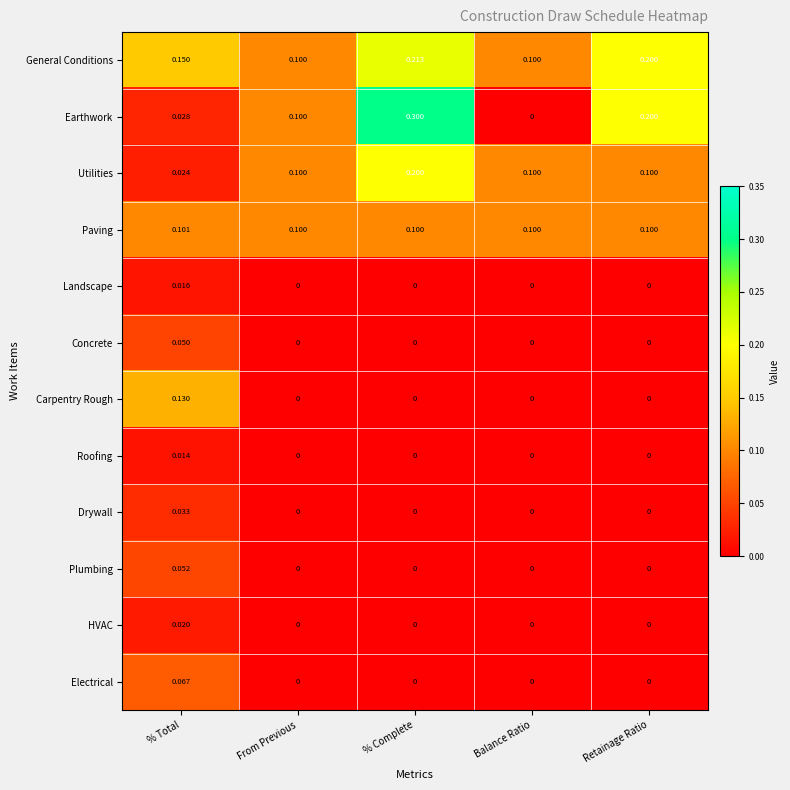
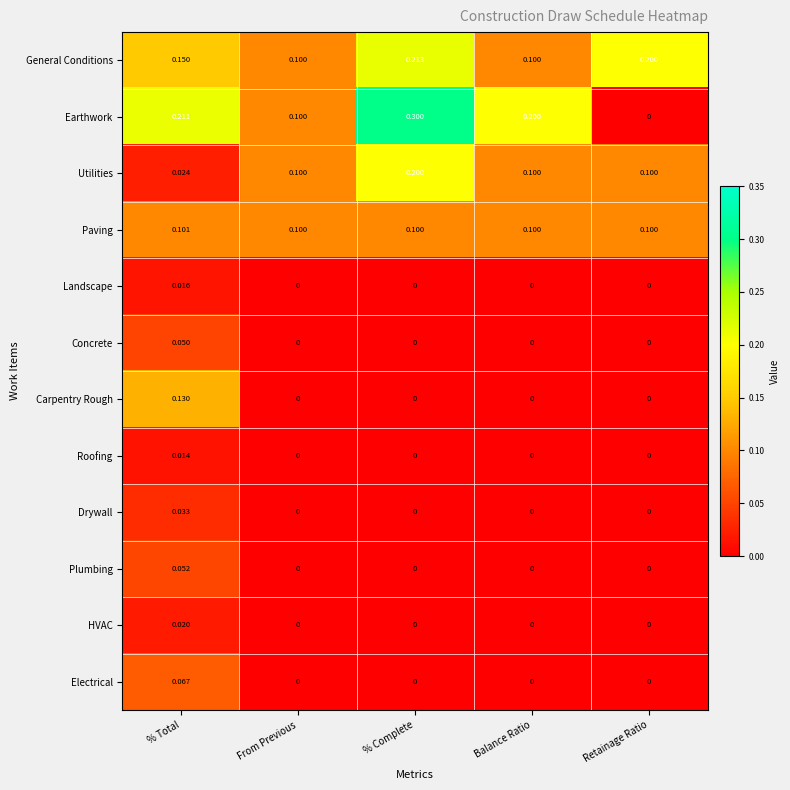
  {
    "General Conditions": {
      "% Total": 0.150,
      "From Previous": 0.100,
      "% Complete": 0.213,
      "Balance Ratio": 0.100,
      "Retainage Ratio": 0.200
    },
    "Earthwork": {
-     "% Total": 0.028,
+     "% Total": 0.211,
      "From Previous": 0.100,
      "% Complete": 0.300,
-     "Balance Ratio": 0,
-     "Retainage Ratio": 0.200
+     "Balance Ratio": 0.200,
+     "Retainage Ratio": 0
    },
    "Utilities": {
      "% Total": 0.024,
      "From Previous": 0.100,
      "% Complete": 0.200,
      "Balance Ratio": 0.100,
      "Retainage Ratio": 0.100
    },
    "Paving": {
      "% Total": 0.101,
      "From Previous": 0.100,
      "% Complete": 0.100,
      "Balance Ratio": 0.100,
      "Retainage Ratio": 0.100
    },
    "Landscape": {
      "% Total": 0.016,
      "From Previous": 0,
      "% Complete": 0,
      "Balance Ratio": 0,
      "Retainage Ratio": 0
    },
    "Concrete": {
      "% Total": 0.050,
      "From Previous": 0,
      "% Complete": 0,
      "Balance Ratio": 0,
      "Retainage Ratio": 0
    },
    "Carpentry Rough": {
      "% Total": 0.130,
      "From Previous": 0,
      "% Complete": 0,
      "Balance Ratio": 0,
      "Retainage Ratio": 0
    },
    "Roofing": {
      "% Total": 0.014,
      "From Previous": 0,
      "% Complete": 0,
      "Balance Ratio": 0,
      "Retainage Ratio": 0
    },
    "Drywall": {
      "% Total": 0.033,
      "From Previous": 0,
      "% Complete": 0,
      "Balance Ratio": 0,
      "Retainage Ratio": 0
    },
    "Plumbing": {
      "% Total": 0.052,
      "From Previous": 0,
      "% Complete": 0,
      "Balance Ratio": 0,
      "Retainage Ratio": 0
    },
    "HVAC": {
      "% Total": 0.020,
      "From Previous": 0,
      "% Complete": 0,
      "Balance Ratio": 0,
      "Retainage Ratio": 0
    },
    "Electrical": {
      "% Total": 0.067,
      "From Previous": 0,
      "% Complete": 0,
      "Balance Ratio": 0,
      "Retainage Ratio": 0
    }
  }
